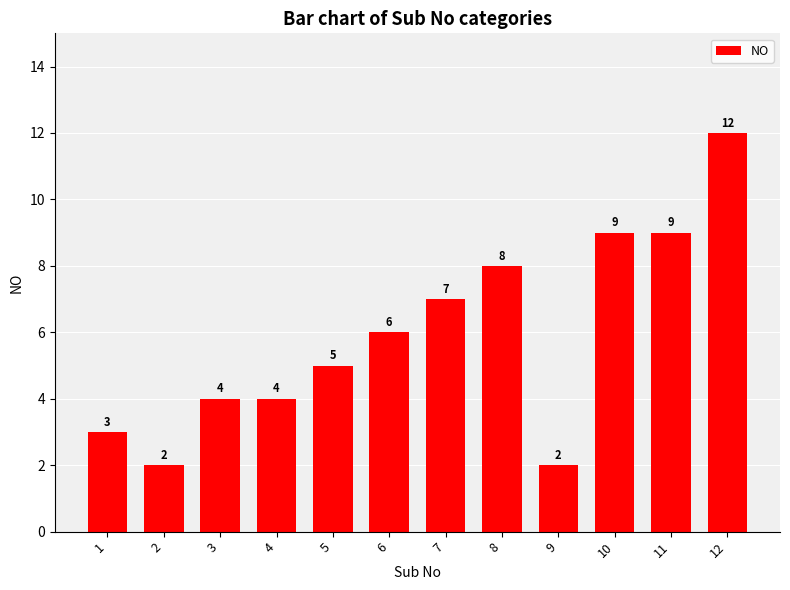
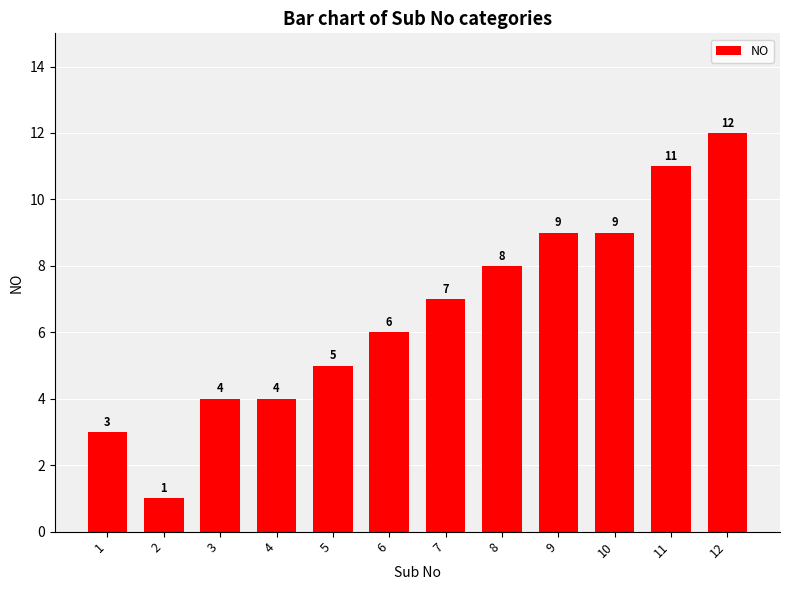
  {
    "1": 3,
-   "2": 2,
+   "2": 1,
    "3": 4,
    "4": 4,
    "5": 5,
    "6": 6,
    "7": 7,
    "8": 8,
-   "9": 2,
+   "9": 9,
    "10": 9,
-   "11": 9,
+   "11": 11,
    "12": 12
  }
